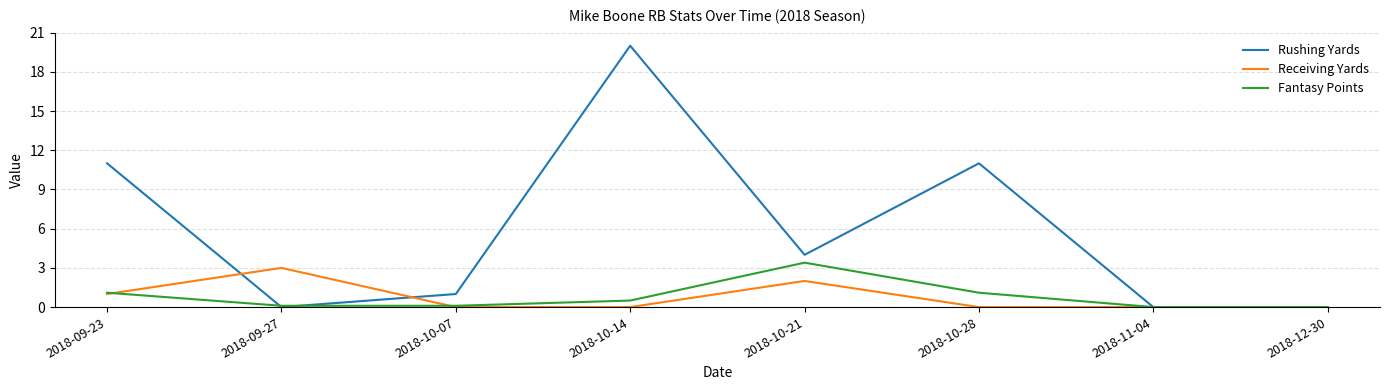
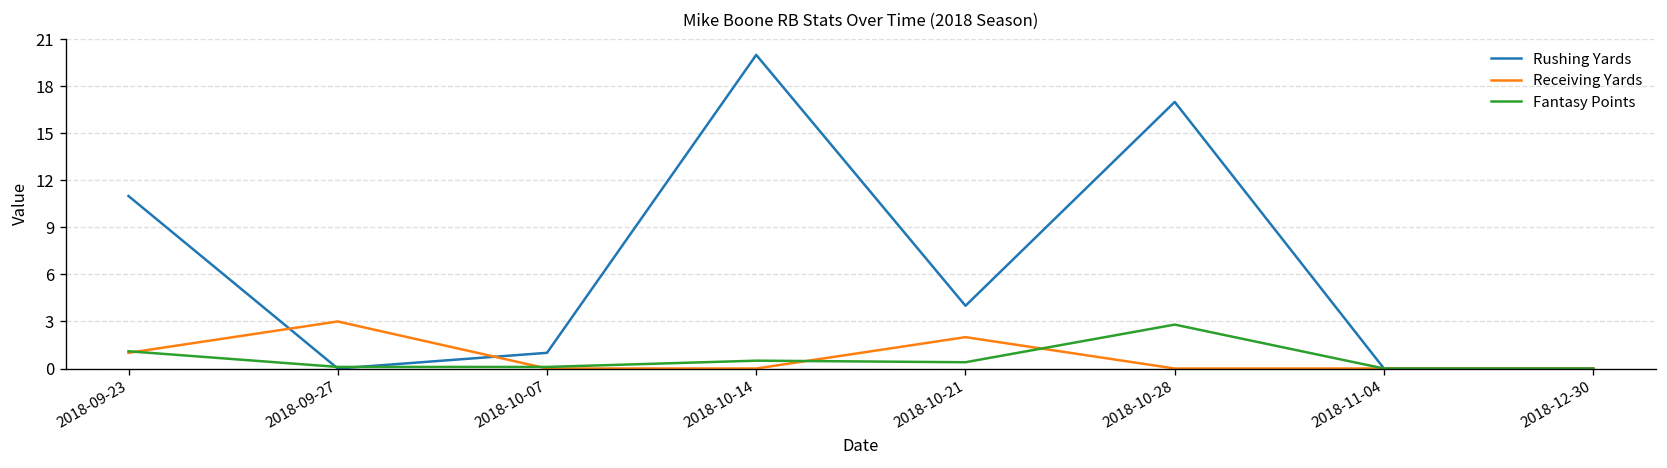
  {
    "Rushing Yards": {
      "2018-09-23": 11,
      "2018-10-07": 1,
      "2018-10-14": 20,
      "2018-10-21": 4,
-     "2018-10-28": 11
+     "2018-10-28": 17
    },
    "Receiving Yards": {
      "2018-09-27": 3.0,
      "2018-10-14": 0.0,
      "2018-10-21": 2.0,
      "2018-10-28": 0.0
    },
    "Fantasy Points": {
      "2018-10-14": 0.5,
-     "2018-10-21": 3.4,
-     "2018-10-28": 1.1
+     "2018-10-21": 0.4,
+     "2018-10-28": 2.8
    }
  }
